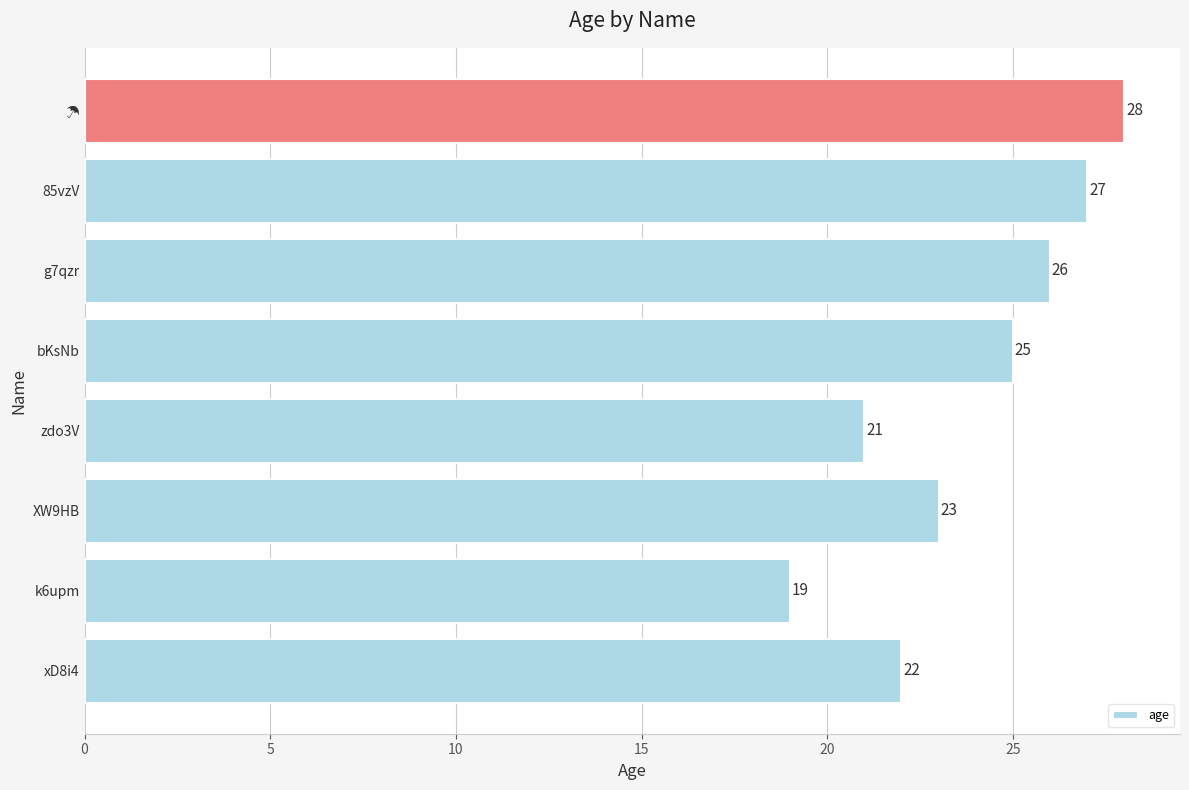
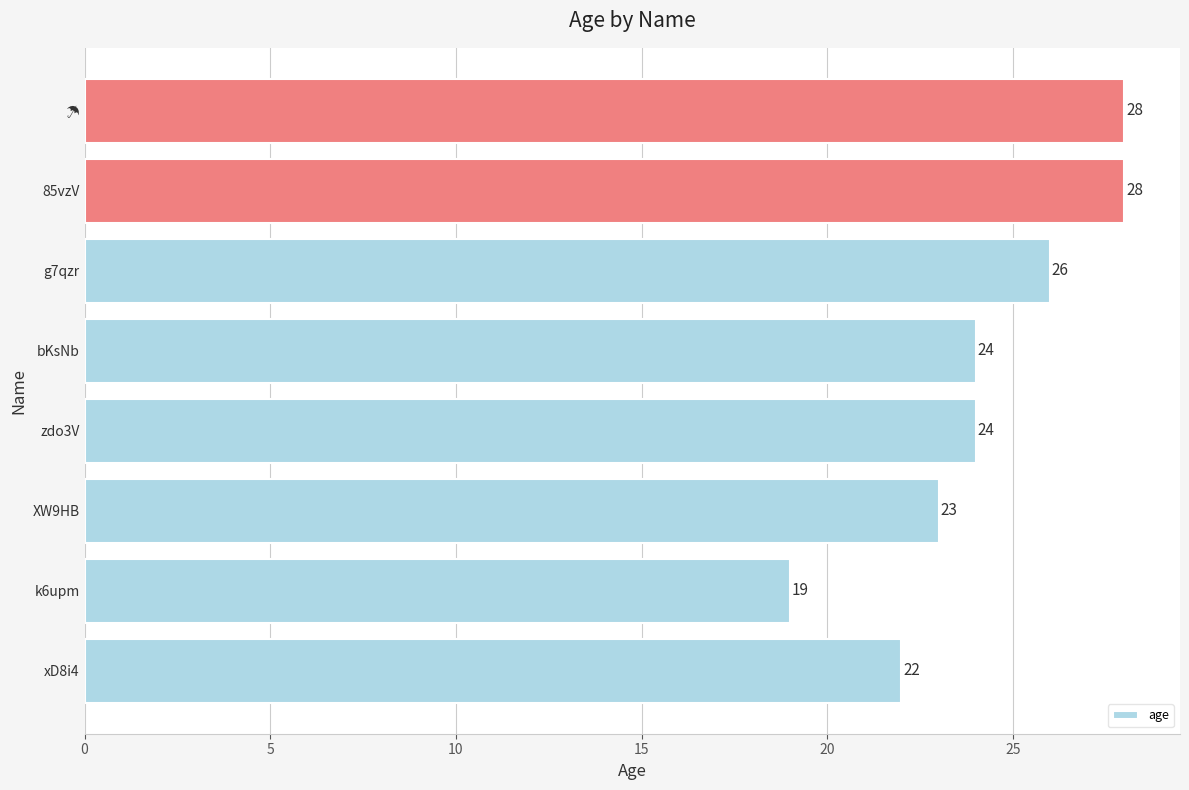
  {
    "☂": 28,
-   "85vzV": 27,
+   "85vzV": 28,
    "g7qzr": 26,
-   "bKsNb": 25,
-   "zdo3V": 21,
+   "bKsNb": 24,
+   "zdo3V": 24,
    "XW9HB": 23,
    "k6upm": 19,
    "xD8i4": 22
  }
